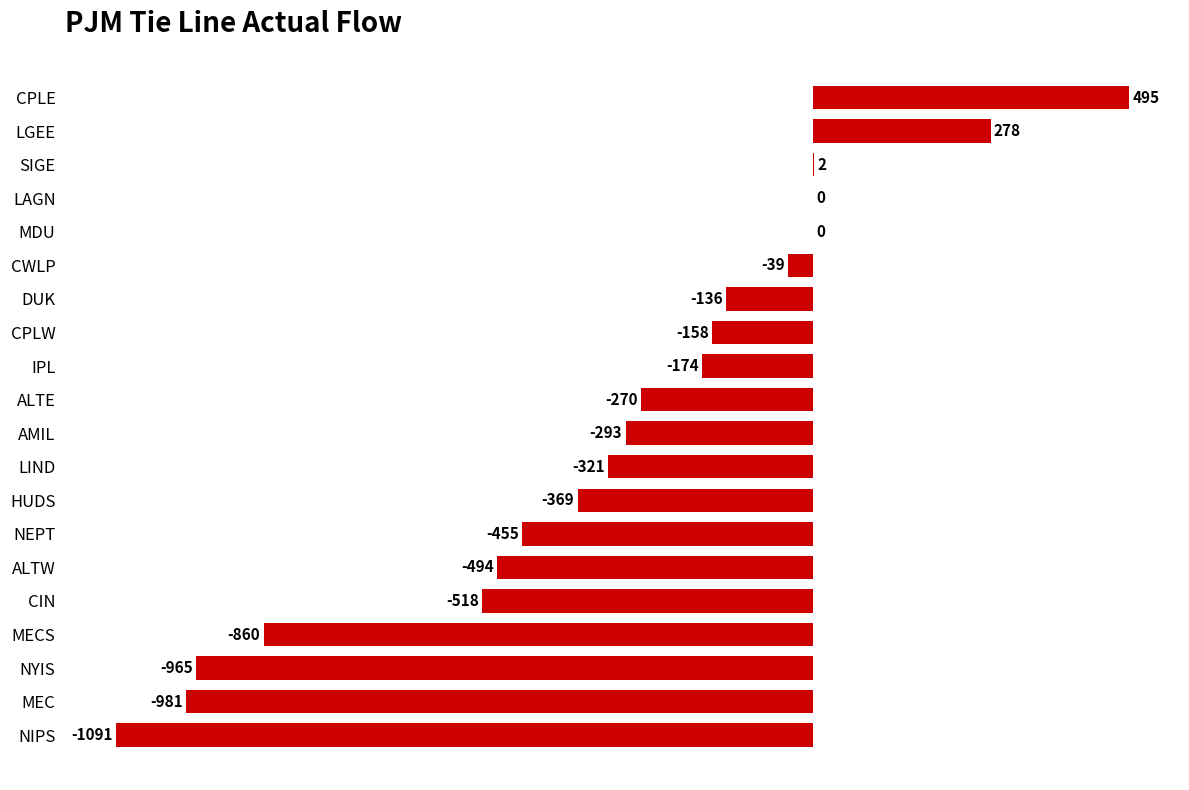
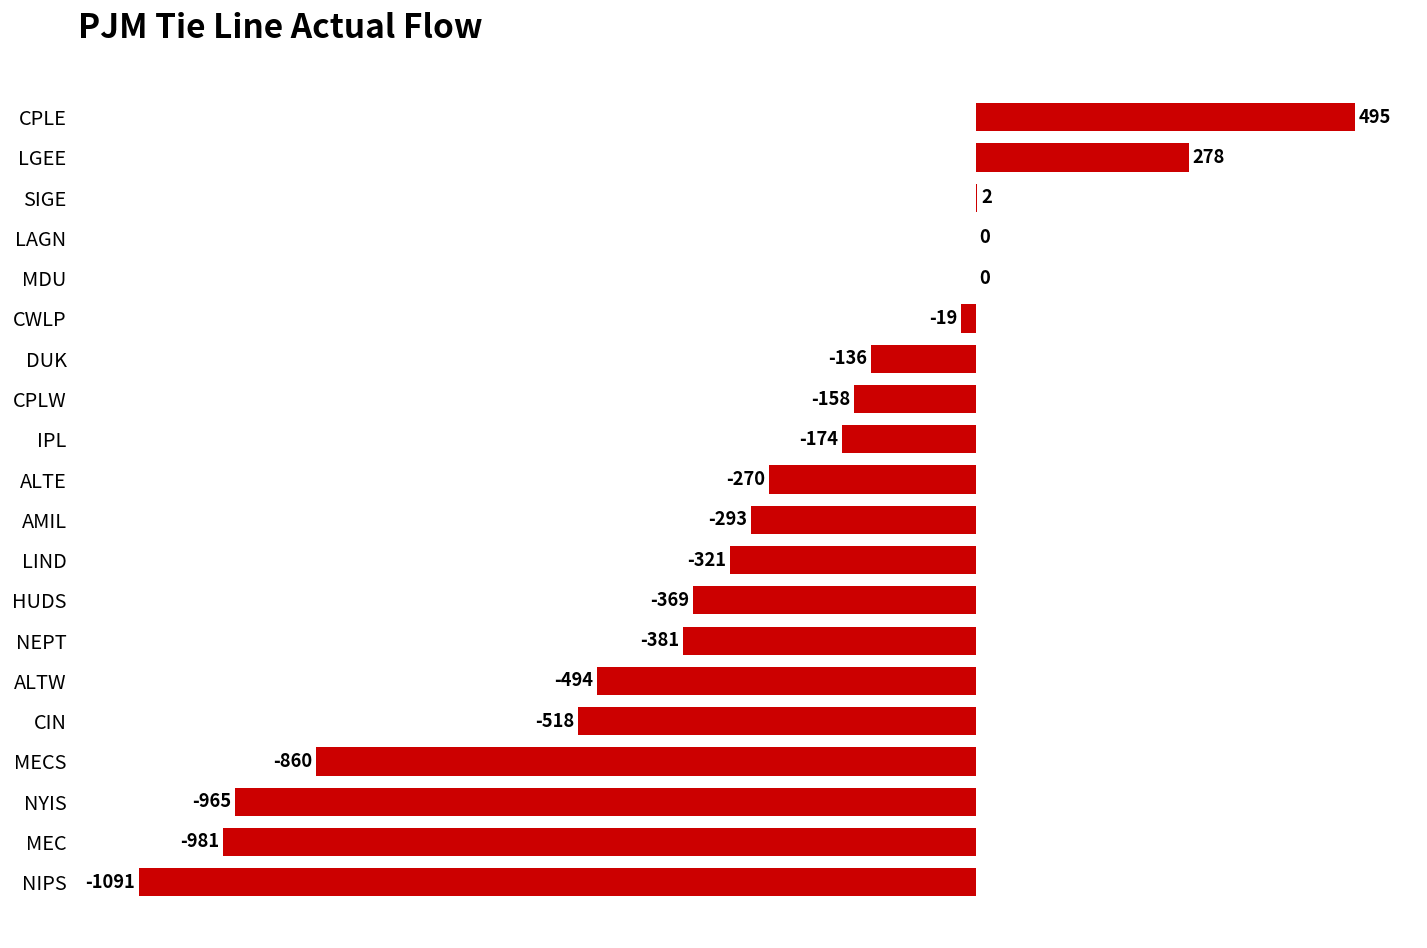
  {
    "CPLE": 495,
    "LGEE": 278,
    "SIGE": 2,
    "LAGN": 0,
    "MDU": 0,
-   "CWLP": -39,
+   "CWLP": -19,
    "DUK": -136,
    "CPLW": -158,
    "IPL": -174,
    "ALTE": -270,
    "AMIL": -293,
    "LIND": -321,
    "HUDS": -369,
-   "NEPT": -455,
+   "NEPT": -381,
    "ALTW": -494,
    "CIN": -518,
    "MECS": -860,
    "NYIS": -965,
    "MEC": -981,
    "NIPS": -1091
  }
